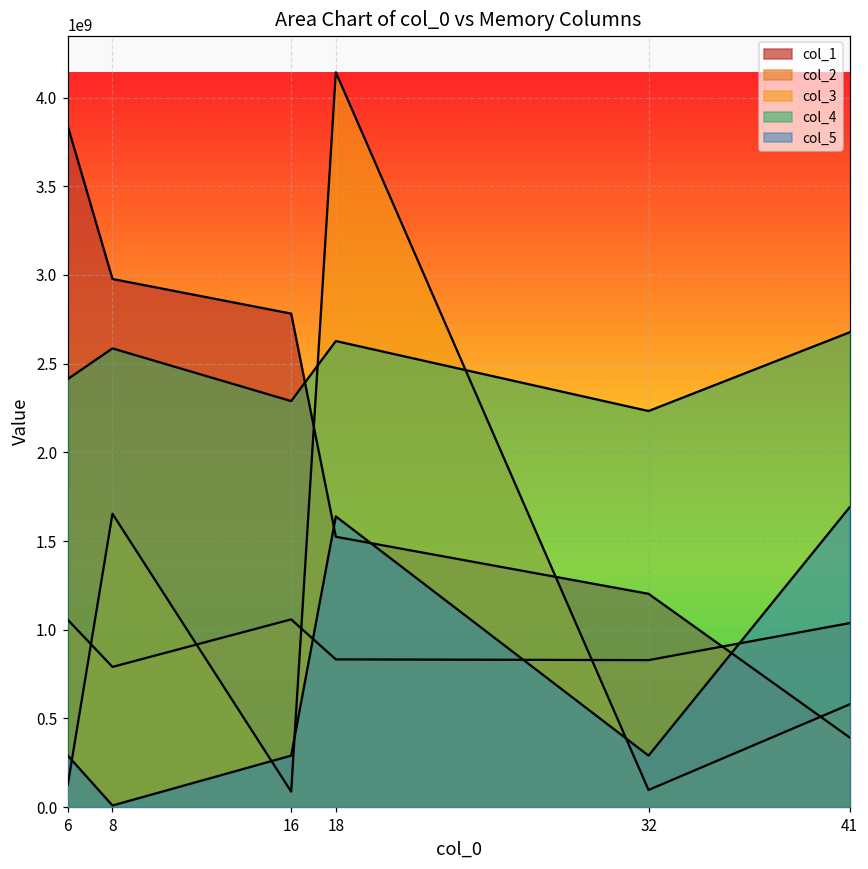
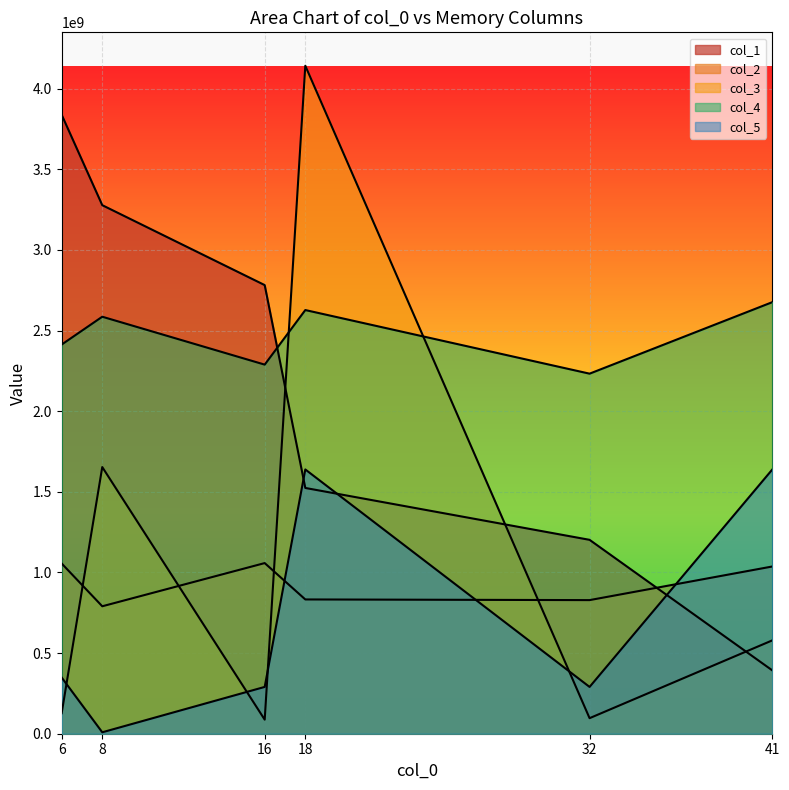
  {
    "col_1": {
      "6": 3840000000,
-     "8": 2980000000,
+     "8": 3280000000,
      "16": 2780000000,
      "18": 1520000000,
      "32": 1200000000,
      "41": 390000000
    },
    "col_4": {
      "6": 2410000000,
      "8": 2590000000,
      "16": 2290000000,
      "18": 2630000000,
      "32": 2230000000,
      "41": 2680000000
    },
    "col_5": {
-     "6": 290000000,
+     "6": 350000000,
      "8": 10000000,
      "16": 290000000,
      "18": 1640000000,
      "32": 290000000,
-     "41": 1690000000
+     "41": 1640000000
    }
  }
